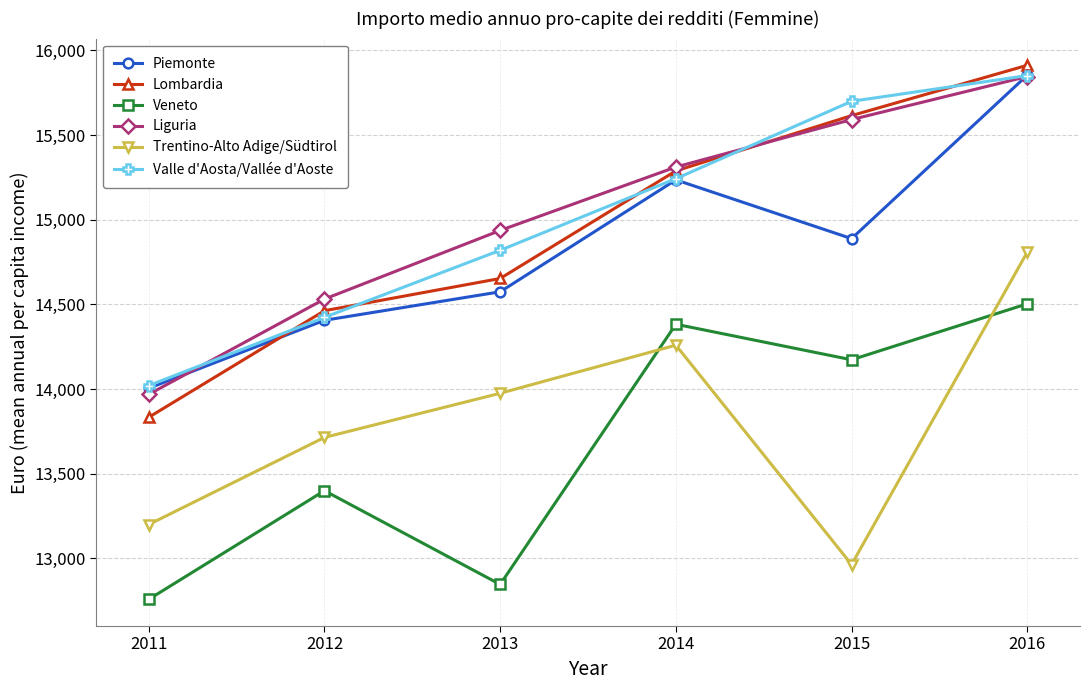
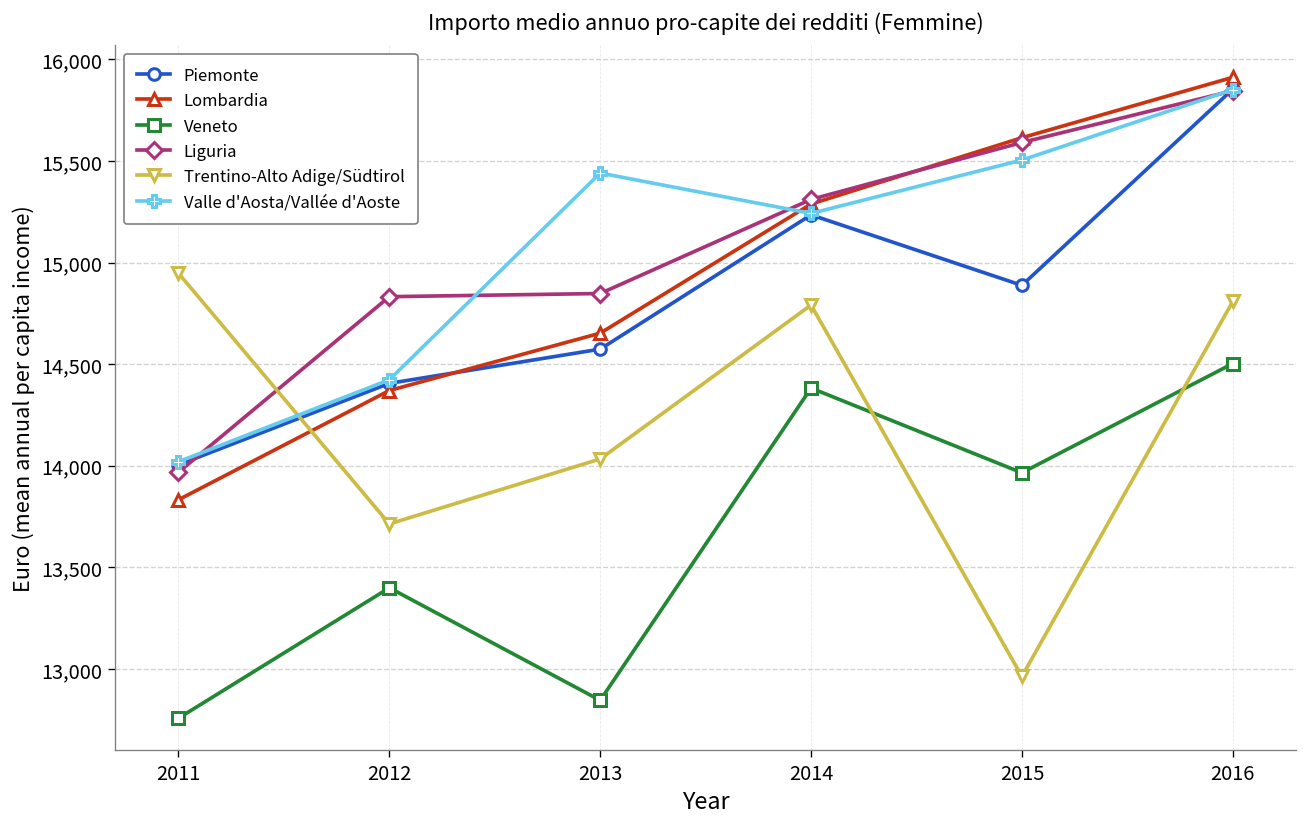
  {
    "Piemonte": {
      "2011": "14,000",
      "2012": "14,410",
      "2013": "14,570",
      "2015": "14,890"
    },
    "Lombardia": {
      "2011": "13,830",
-     "2012": "14,460",
+     "2012": "14,370",
      "2013": "14,650",
      "2014": "15,290",
      "2015": "15,610",
      "2016": "15,910"
    },
    "Veneto": {
      "2011": "12,760",
      "2012": "13,400",
      "2013": "12,850",
      "2014": "14,380",
-     "2015": "14,170",
+     "2015": "13,970",
      "2016": "14,500"
    },
    "Liguria": {
      "2011": "13,970",
-     "2012": "14,530",
-     "2013": "14,940",
+     "2012": "14,830",
+     "2013": "14,850",
      "2014": "15,310",
      "2015": "15,590"
    },
    "Trentino-Alto Adige/Südtirol": {
-     "2011": "13,200",
+     "2011": "14,950",
      "2012": "13,710",
-     "2013": "13,970",
-     "2014": "14,260",
+     "2013": "14,030",
+     "2014": "14,790",
      "2015": "12,960",
      "2016": "14,810"
    },
    "Valle d'Aosta/Vallée d'Aoste": {
      "2011": "14,020",
      "2012": "14,420",
-     "2013": "14,820",
-     "2015": "15,700"
+     "2013": "15,440",
+     "2015": "15,500"
    }
  }
